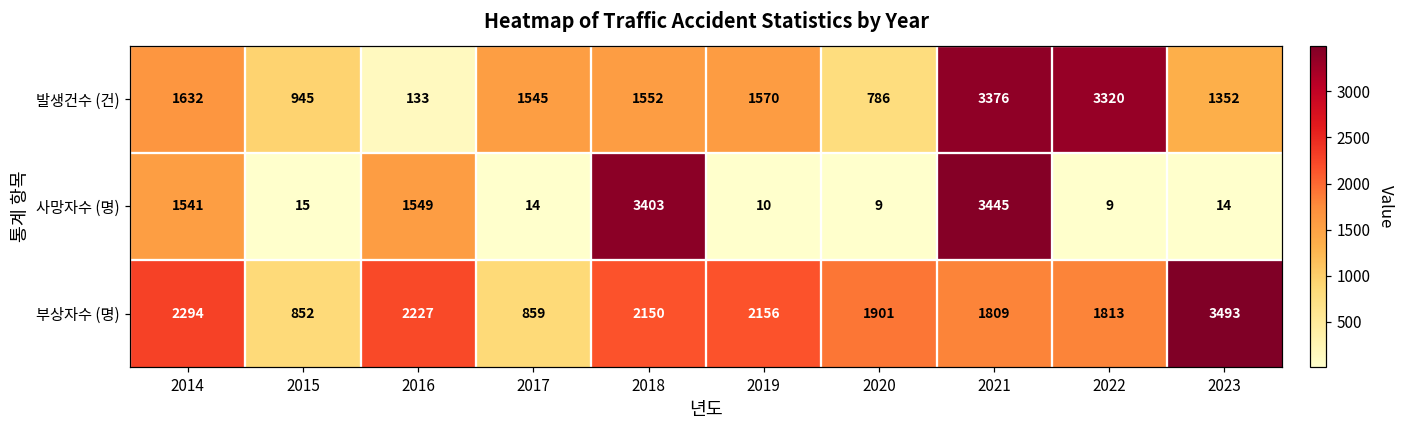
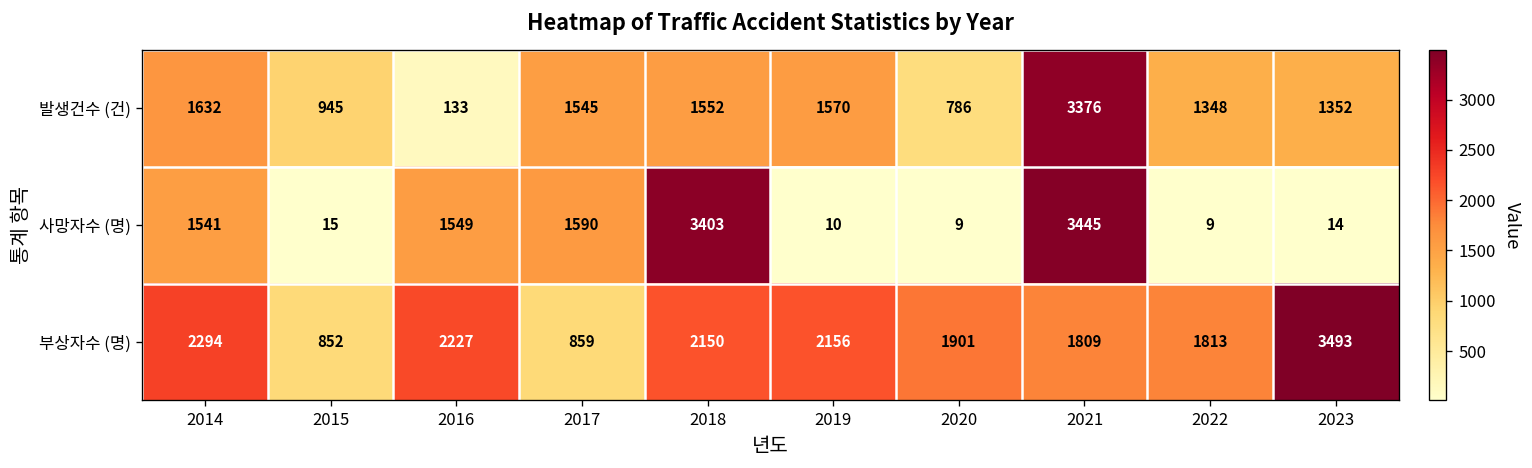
  {
    "발생건수 (건)": {
      "2014": 1632,
      "2015": 945,
      "2016": 133,
      "2017": 1545,
      "2018": 1552,
      "2019": 1570,
      "2020": 786,
      "2021": 3376,
-     "2022": 3320,
+     "2022": 1348,
      "2023": 1352
    },
    "사망자수 (명)": {
      "2014": 1541,
      "2015": 15,
      "2016": 1549,
-     "2017": 14,
+     "2017": 1590,
      "2018": 3403,
      "2019": 10,
      "2020": 9,
      "2021": 3445,
      "2022": 9,
      "2023": 14
    },
    "부상자수 (명)": {
      "2014": 2294,
      "2015": 852,
      "2016": 2227,
      "2017": 859,
      "2018": 2150,
      "2019": 2156,
      "2020": 1901,
      "2021": 1809,
      "2022": 1813,
      "2023": 3493
    }
  }
